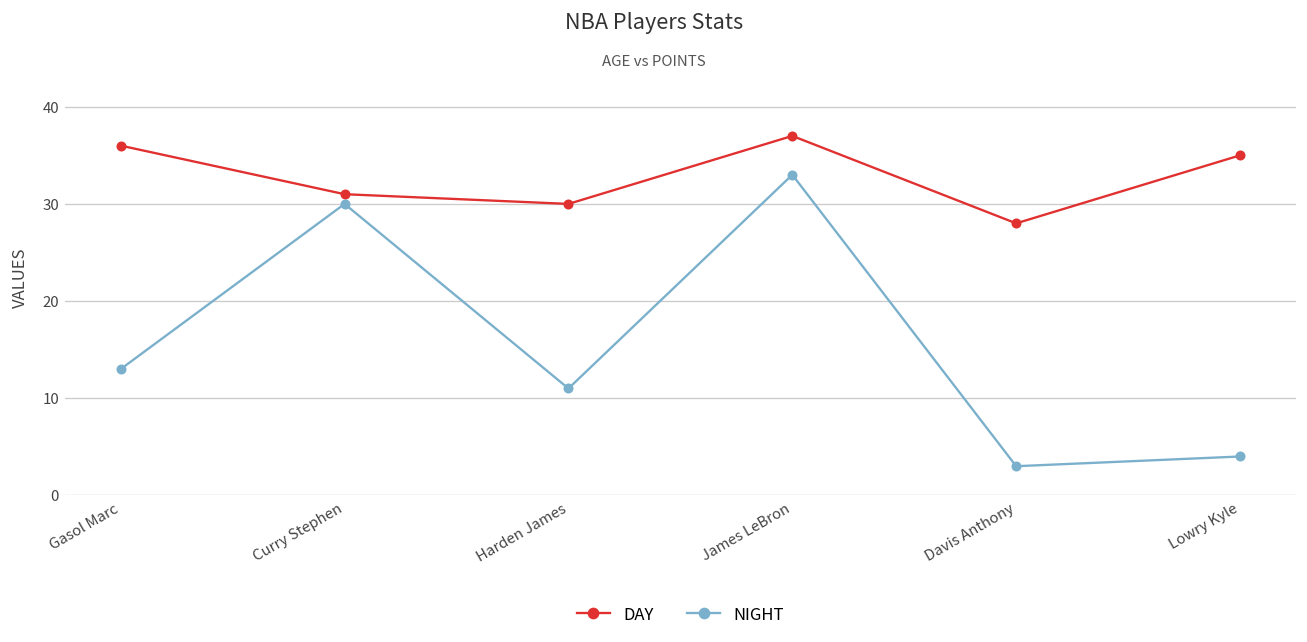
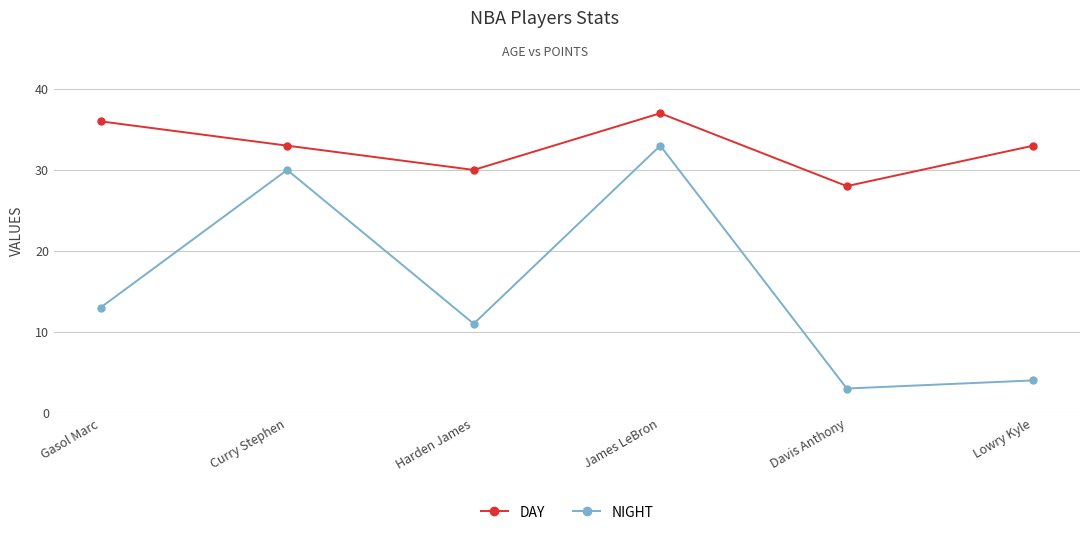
  {
    "DAY": {
      "Gasol Marc": 36,
-     "Curry Stephen": 31,
+     "Curry Stephen": 33,
      "Harden James": 30,
      "James LeBron": 37,
      "Davis Anthony": 28,
-     "Lowry Kyle": 35
+     "Lowry Kyle": 33
    },
    "NIGHT": {
      "Gasol Marc": 13,
      "Curry Stephen": 30,
      "Harden James": 11,
      "James LeBron": 33,
      "Davis Anthony": 3,
      "Lowry Kyle": 4
    }
  }
